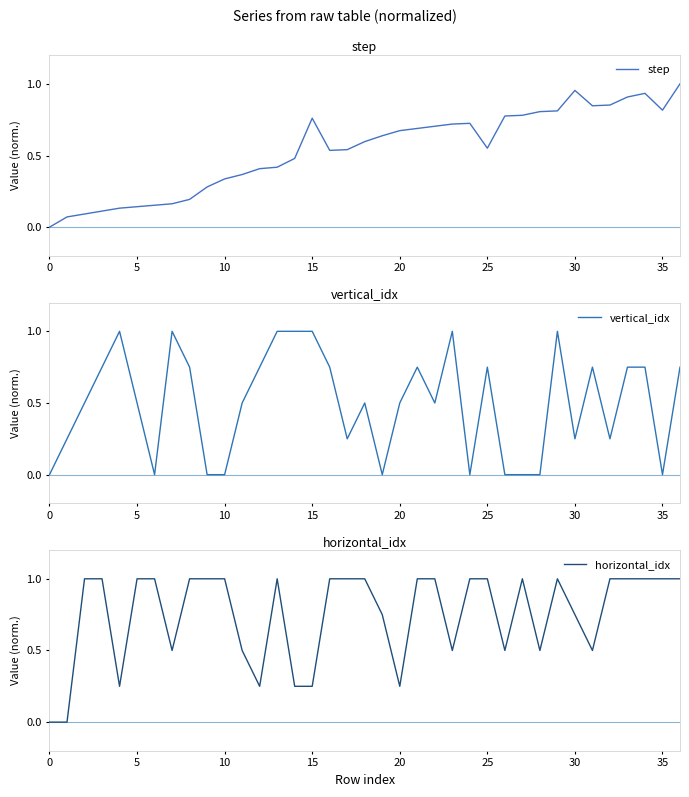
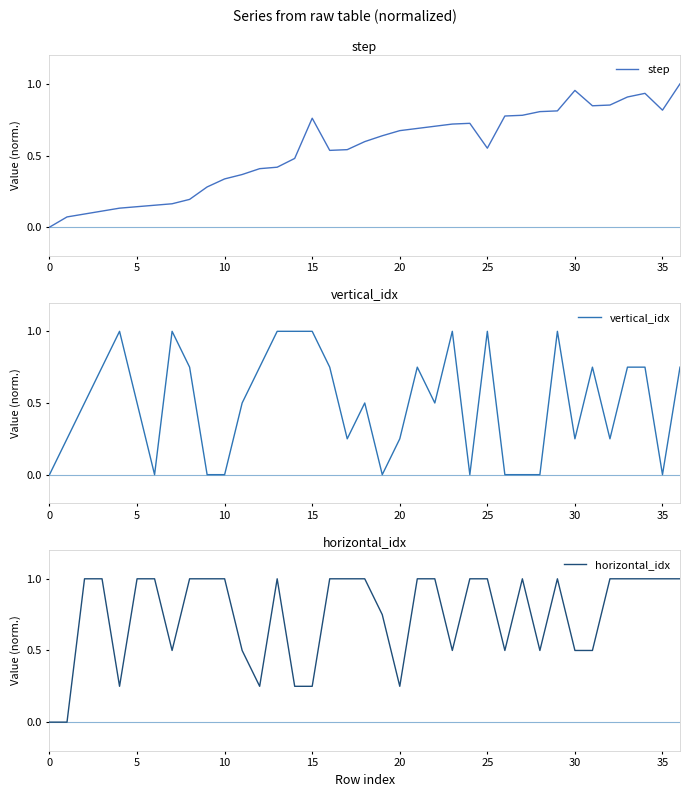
  {
    "step": {
      "0": 0.00,
      "5": 0.14,
      "10": 0.34,
      "15": 0.76,
      "20": 0.67,
      "25": 0.55,
      "30": 0.95,
      "35": 0.82
    },
    "vertical_idx": {
      "0": 0.00,
      "5": 0.50,
      "10": 0.00,
      "15": 1.00,
-     "20": 0.50,
-     "25": 0.75,
+     "20": 0.25,
+     "25": 1.00,
      "30": 0.25,
      "35": 0.00
    },
    "horizontal_idx": {
      "0": 0.00,
      "5": 1.00,
      "10": 1.00,
      "15": 0.25,
      "20": 0.25,
      "25": 1.00,
-     "30": 0.75,
+     "30": 0.50,
      "35": 1.00
    }
  }
